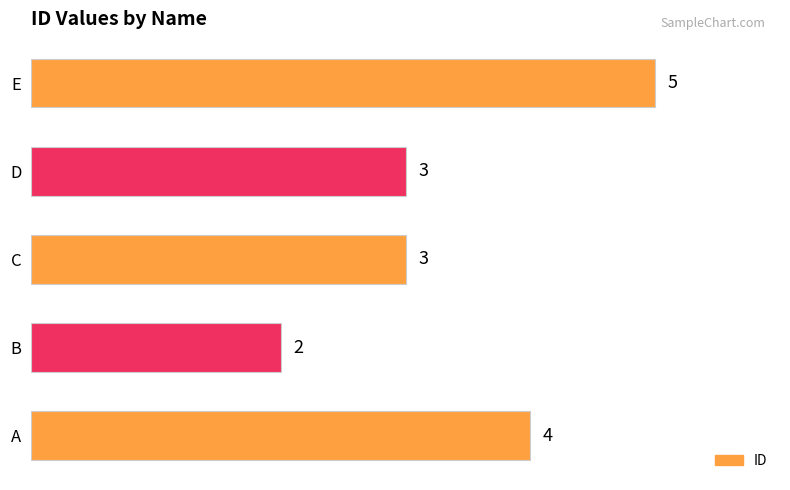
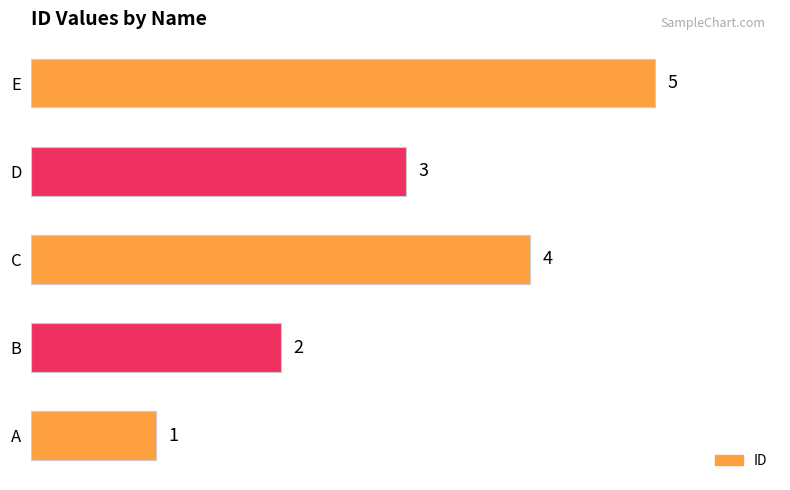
  {
    "E": 5,
    "D": 3,
-   "C": 3,
+   "C": 4,
    "B": 2,
-   "A": 4
+   "A": 1
  }
